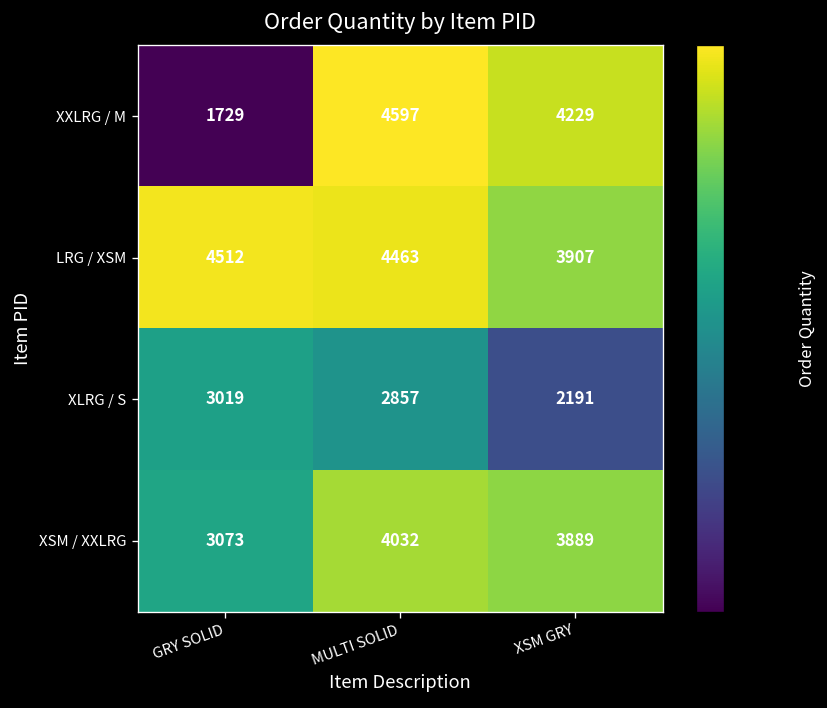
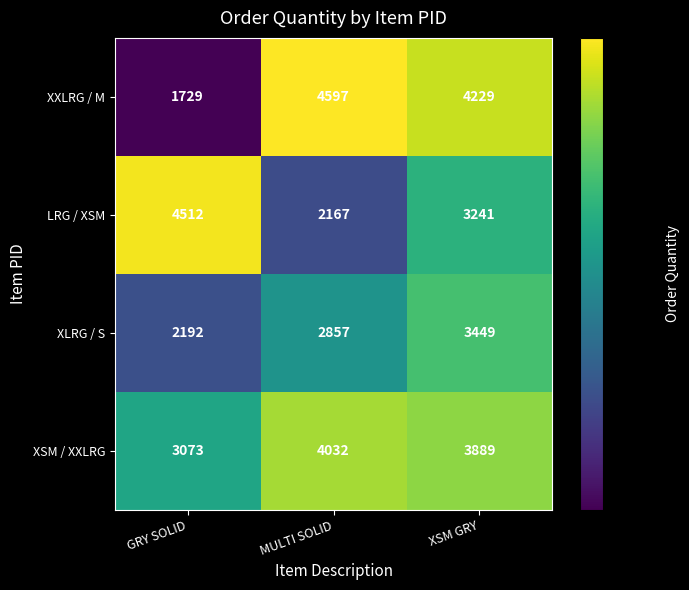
  {
    "XXLRG / M": {
      "GRY SOLID": 1729,
      "MULTI SOLID": 4597,
      "XSM GRY": 4229
    },
    "LRG / XSM": {
      "GRY SOLID": 4512,
-     "MULTI SOLID": 4463,
-     "XSM GRY": 3907
+     "MULTI SOLID": 2167,
+     "XSM GRY": 3241
    },
    "XLRG / S": {
-     "GRY SOLID": 3019,
+     "GRY SOLID": 2192,
      "MULTI SOLID": 2857,
-     "XSM GRY": 2191
+     "XSM GRY": 3449
    },
    "XSM / XXLRG": {
      "GRY SOLID": 3073,
      "MULTI SOLID": 4032,
      "XSM GRY": 3889
    }
  }
